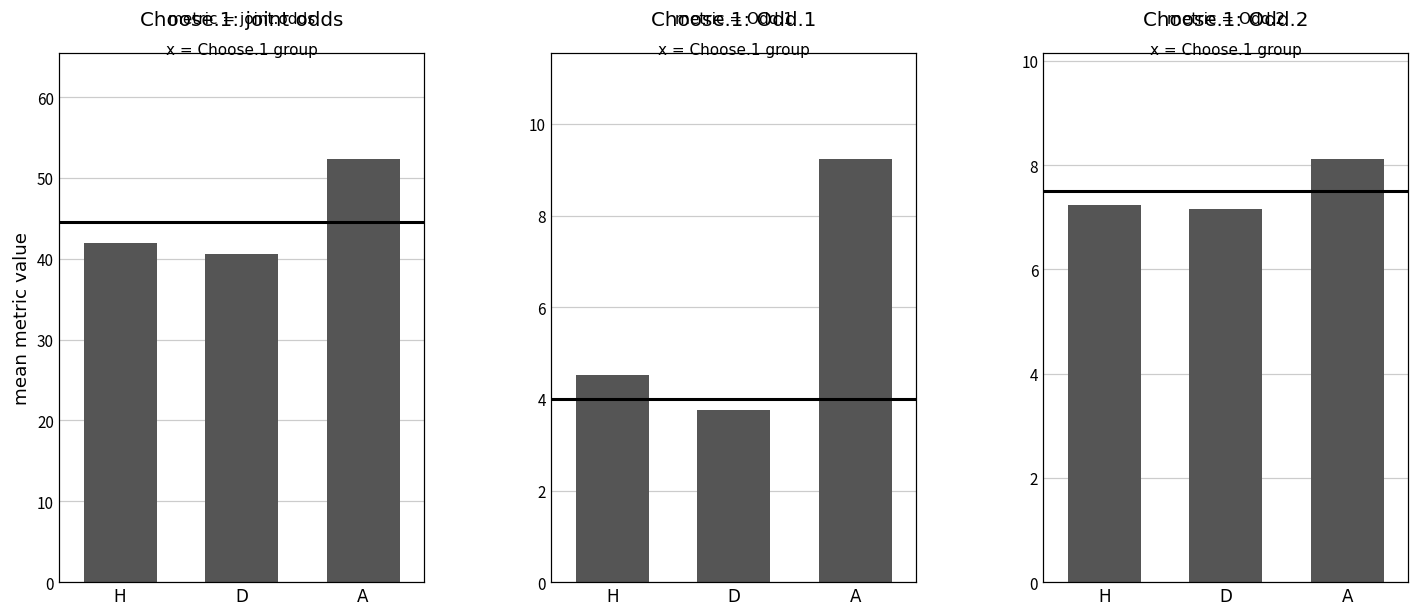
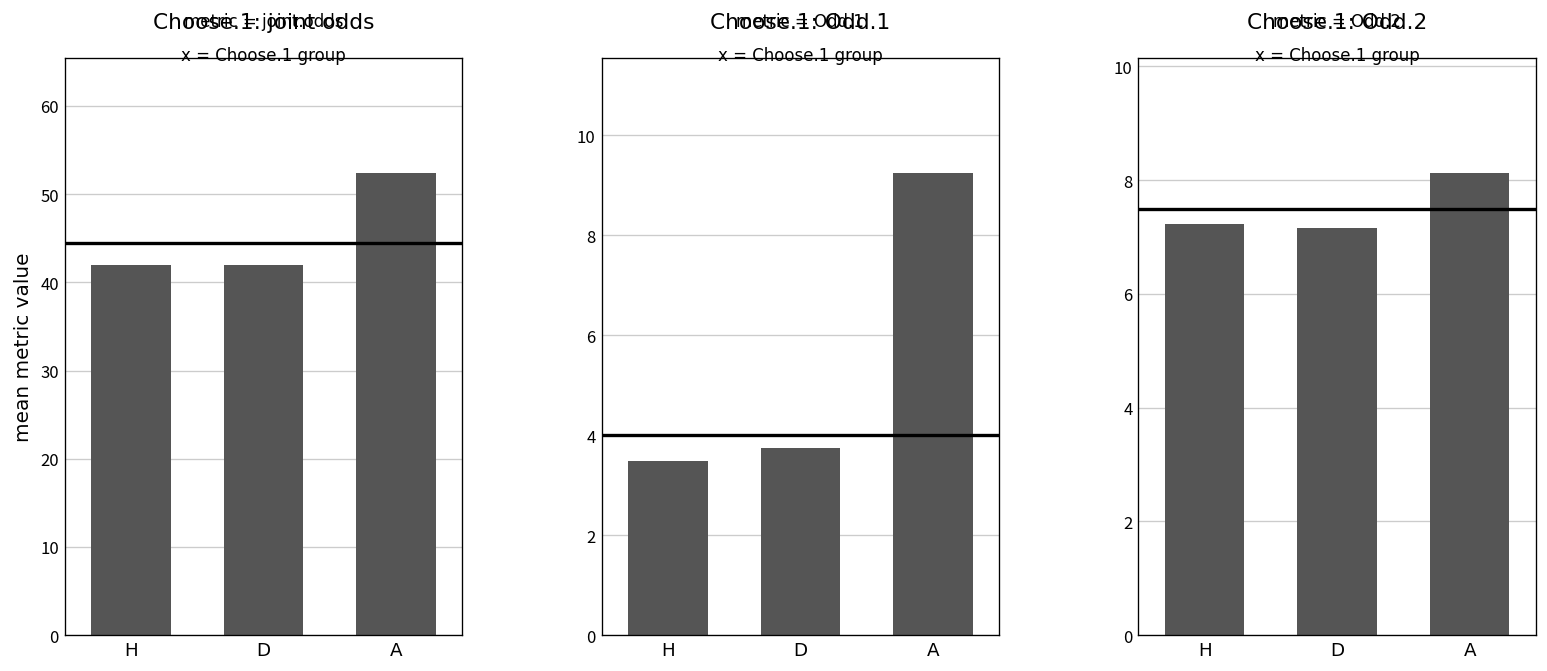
  {
    "Choose.1: joint odds": {
      "H": 42,
-     "D": 41,
+     "D": 42,
      "A": 52
    },
    "Choose.1: Odd.1": {
-     "H": 4.5,
+     "H": 3.5,
      "D": 3.8,
      "A": 9.2
    },
    "Choose.1: Odd.2": {
      "H": 7.2,
      "D": 7.2,
      "A": 8.1
    }
  }
